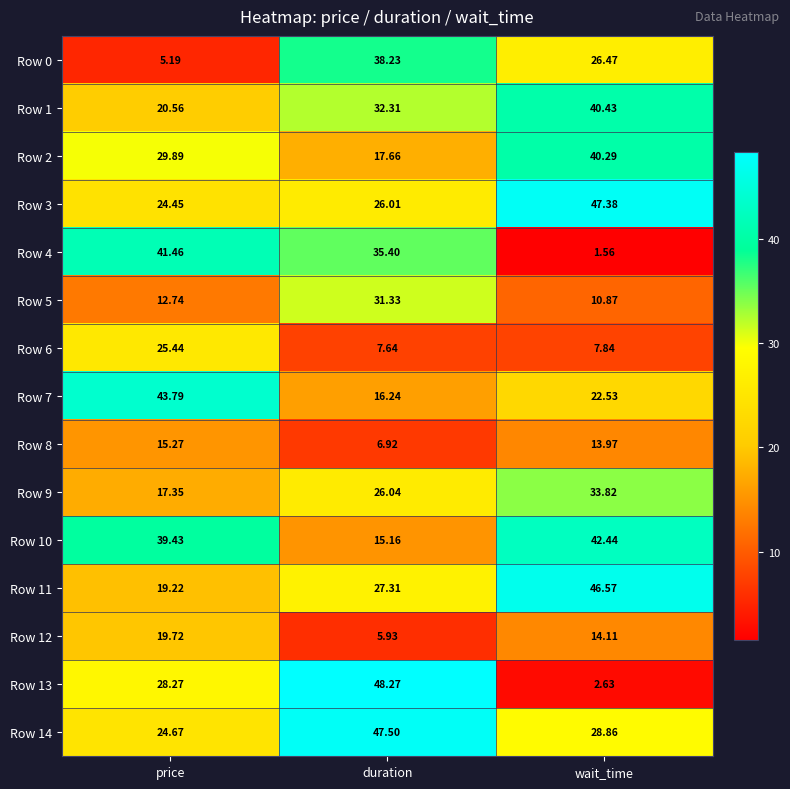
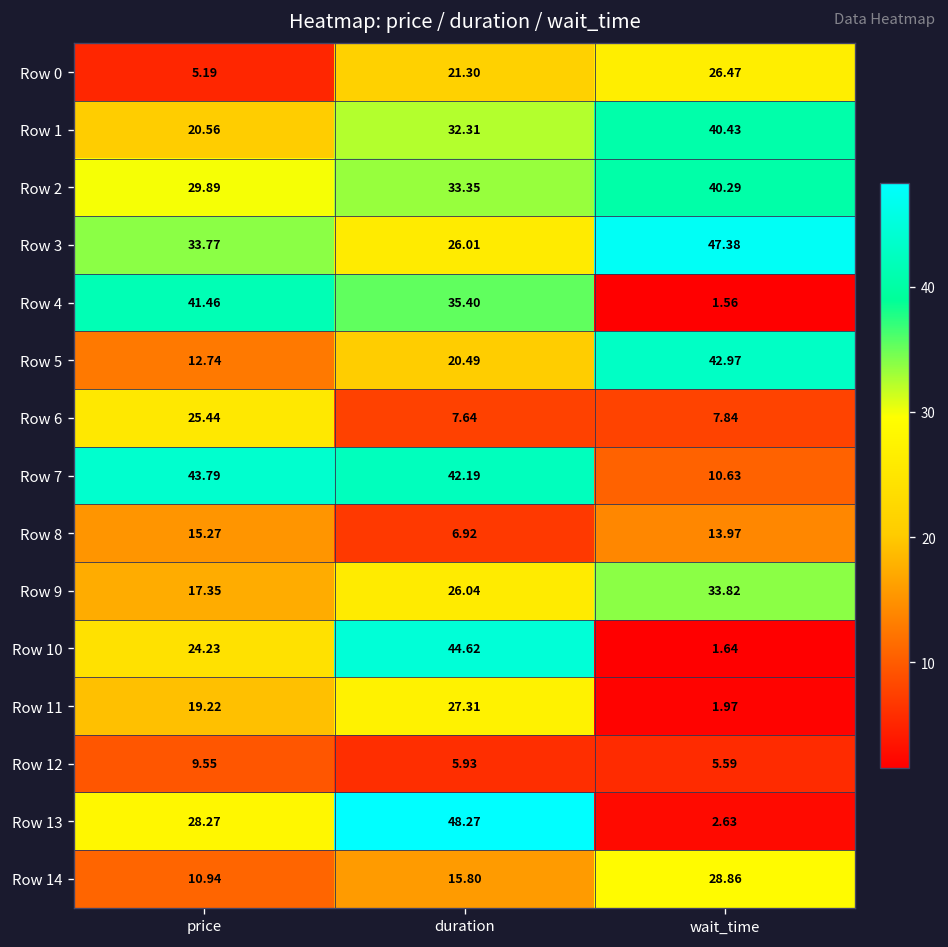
  {
    "Row 0": {
      "price": 5.19,
-     "duration": 38.23,
+     "duration": 21.30,
      "wait_time": 26.47
    },
    "Row 1": {
      "price": 20.56,
      "duration": 32.31,
      "wait_time": 40.43
    },
    "Row 2": {
      "price": 29.89,
-     "duration": 17.66,
+     "duration": 33.35,
      "wait_time": 40.29
    },
    "Row 3": {
-     "price": 24.45,
+     "price": 33.77,
      "duration": 26.01,
      "wait_time": 47.38
    },
    "Row 4": {
      "price": 41.46,
      "duration": 35.40,
      "wait_time": 1.56
    },
    "Row 5": {
      "price": 12.74,
-     "duration": 31.33,
-     "wait_time": 10.87
+     "duration": 20.49,
+     "wait_time": 42.97
    },
    "Row 6": {
      "price": 25.44,
      "duration": 7.64,
      "wait_time": 7.84
    },
    "Row 7": {
      "price": 43.79,
-     "duration": 16.24,
-     "wait_time": 22.53
+     "duration": 42.19,
+     "wait_time": 10.63
    },
    "Row 8": {
      "price": 15.27,
      "duration": 6.92,
      "wait_time": 13.97
    },
    "Row 9": {
      "price": 17.35,
      "duration": 26.04,
      "wait_time": 33.82
    },
    "Row 10": {
-     "price": 39.43,
-     "duration": 15.16,
-     "wait_time": 42.44
+     "price": 24.23,
+     "duration": 44.62,
+     "wait_time": 1.64
    },
    "Row 11": {
      "price": 19.22,
      "duration": 27.31,
-     "wait_time": 46.57
+     "wait_time": 1.97
    },
    "Row 12": {
-     "price": 19.72,
+     "price": 9.55,
      "duration": 5.93,
-     "wait_time": 14.11
+     "wait_time": 5.59
    },
    "Row 13": {
      "price": 28.27,
      "duration": 48.27,
      "wait_time": 2.63
    },
    "Row 14": {
-     "price": 24.67,
-     "duration": 47.50,
+     "price": 10.94,
+     "duration": 15.80,
      "wait_time": 28.86
    }
  }
